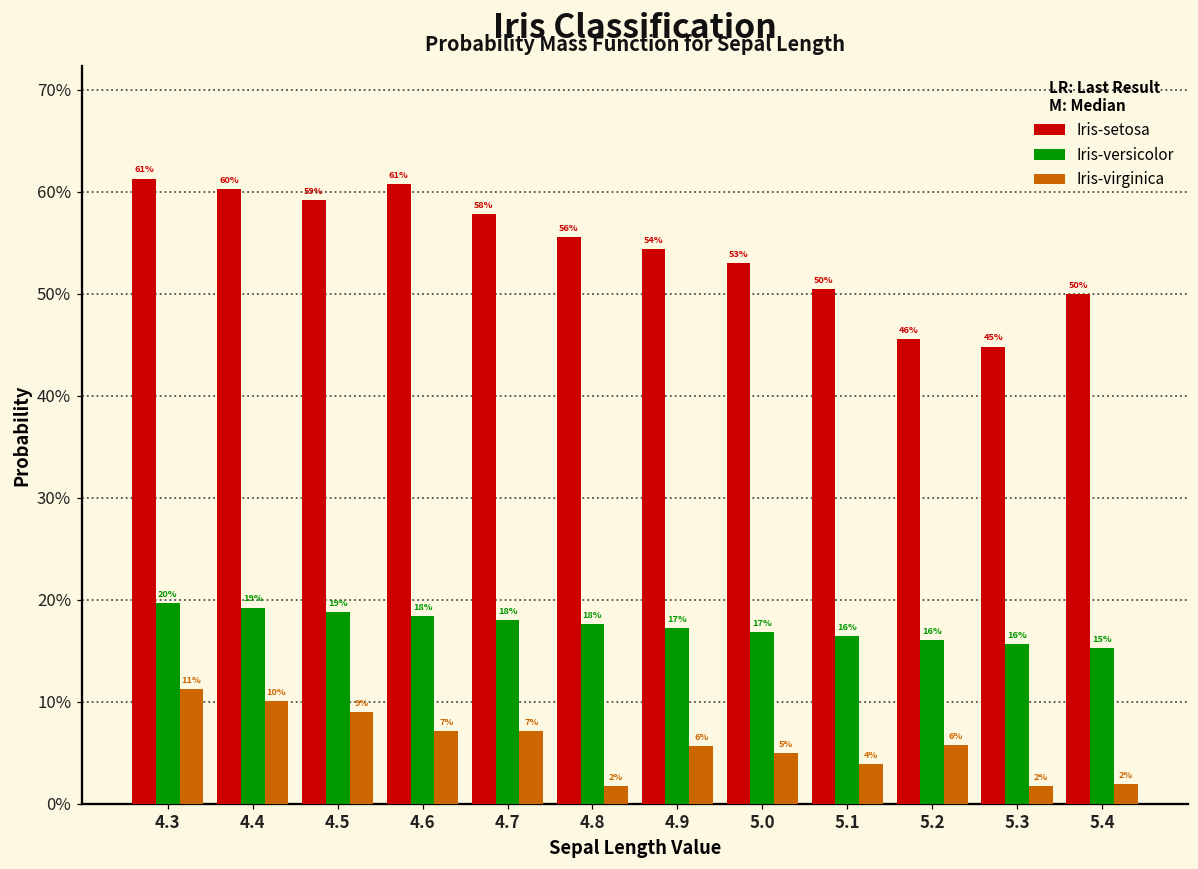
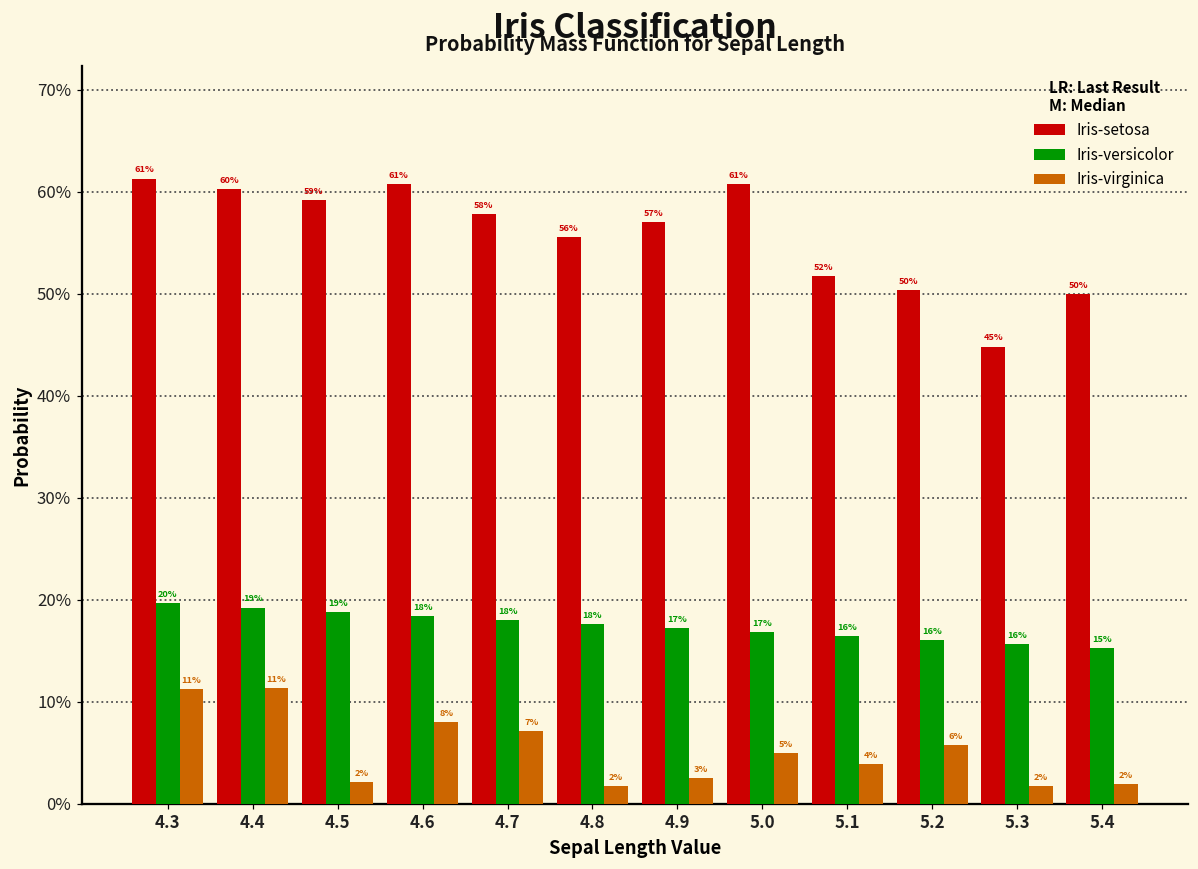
  {
    "Iris-setosa": {
      "4.3": "61%",
      "4.4": "60%",
      "4.5": "59%",
      "4.6": "61%",
      "4.7": "58%",
      "4.8": "56%",
-     "4.9": "54%",
-     "5.0": "53%",
-     "5.1": "50%",
-     "5.2": "46%",
+     "4.9": "57%",
+     "5.0": "61%",
+     "5.1": "52%",
+     "5.2": "50%",
      "5.3": "45%",
      "5.4": "50%"
    },
    "Iris-versicolor": {
      "4.3": "20%",
      "4.4": "19%",
      "4.5": "19%",
      "4.6": "18%",
      "4.7": "18%",
      "4.8": "18%",
      "4.9": "17%",
      "5.0": "17%",
      "5.1": "16%",
      "5.2": "16%",
      "5.3": "16%",
      "5.4": "15%"
    },
    "Iris-virginica": {
      "4.3": "11%",
-     "4.4": "10%",
-     "4.5": "9%",
-     "4.6": "7%",
+     "4.4": "11%",
+     "4.5": "2%",
+     "4.6": "8%",
      "4.7": "7%",
      "4.8": "2%",
-     "4.9": "6%",
+     "4.9": "3%",
      "5.0": "5%",
      "5.1": "4%",
      "5.2": "6%",
      "5.3": "2%",
      "5.4": "2%"
    }
  }
